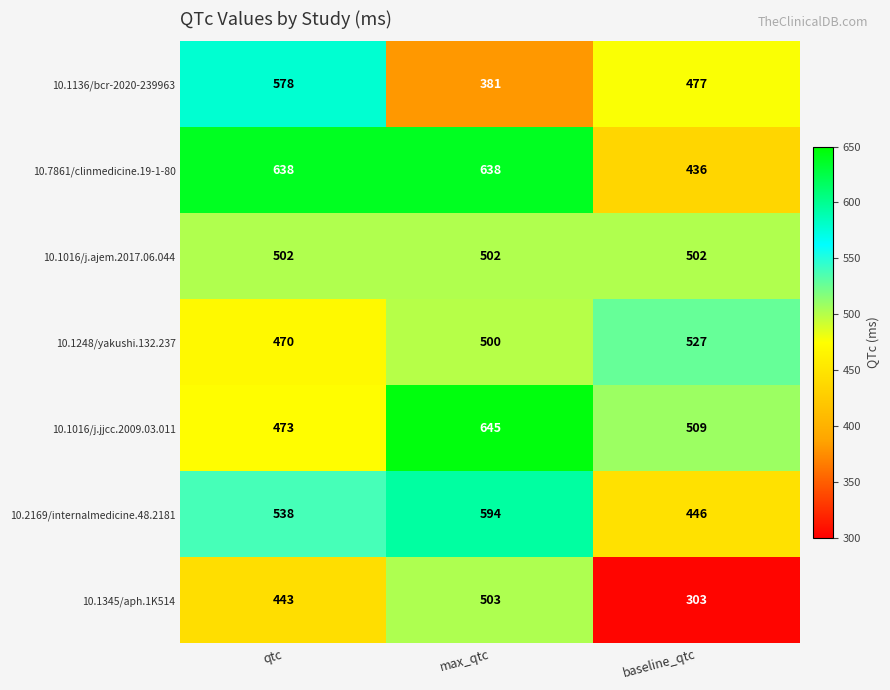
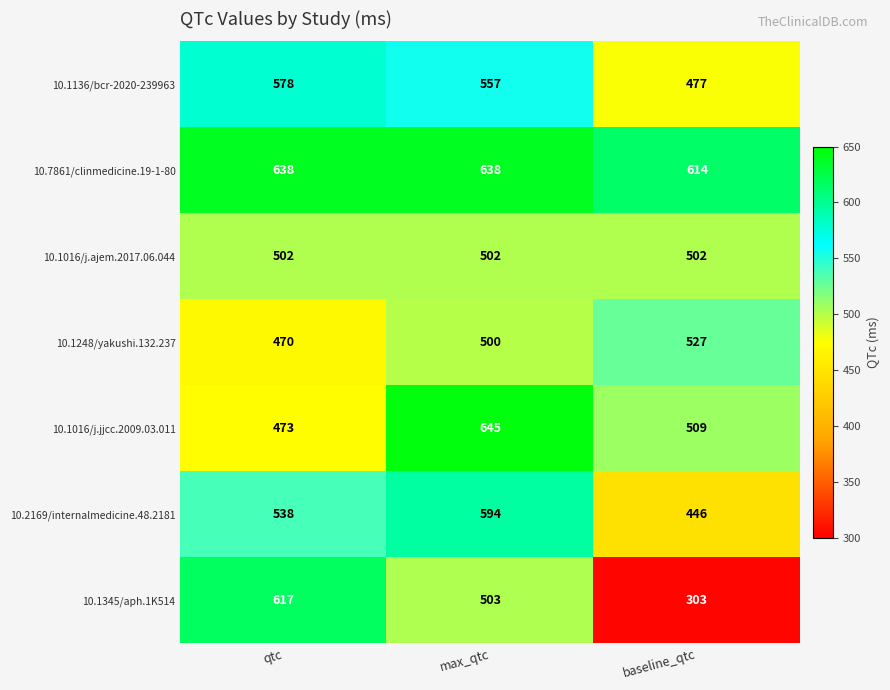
  {
    "10.1136/bcr-2020-239963": {
      "qtc": 578,
-     "max_qtc": 381,
+     "max_qtc": 557,
      "baseline_qtc": 477
    },
    "10.7861/clinmedicine.19-1-80": {
      "qtc": 638,
      "max_qtc": 638,
-     "baseline_qtc": 436
+     "baseline_qtc": 614
    },
    "10.1016/j.ajem.2017.06.044": {
      "qtc": 502,
      "max_qtc": 502,
      "baseline_qtc": 502
    },
    "10.1248/yakushi.132.237": {
      "qtc": 470,
      "max_qtc": 500,
      "baseline_qtc": 527
    },
    "10.1016/j.jjcc.2009.03.011": {
      "qtc": 473,
      "max_qtc": 645,
      "baseline_qtc": 509
    },
    "10.2169/internalmedicine.48.2181": {
      "qtc": 538,
      "max_qtc": 594,
      "baseline_qtc": 446
    },
    "10.1345/aph.1K514": {
-     "qtc": 443,
+     "qtc": 617,
      "max_qtc": 503,
      "baseline_qtc": 303
    }
  }
